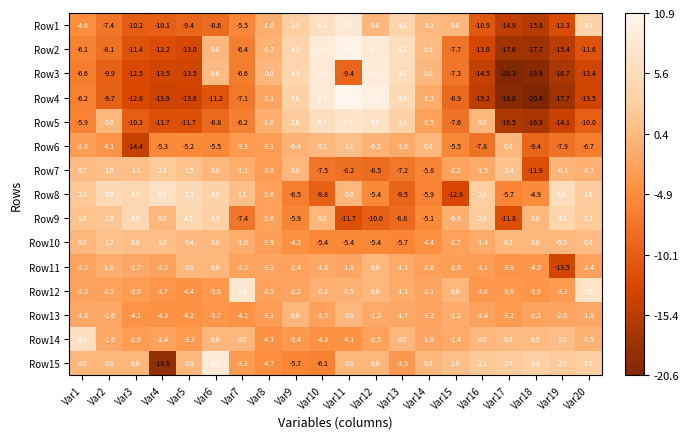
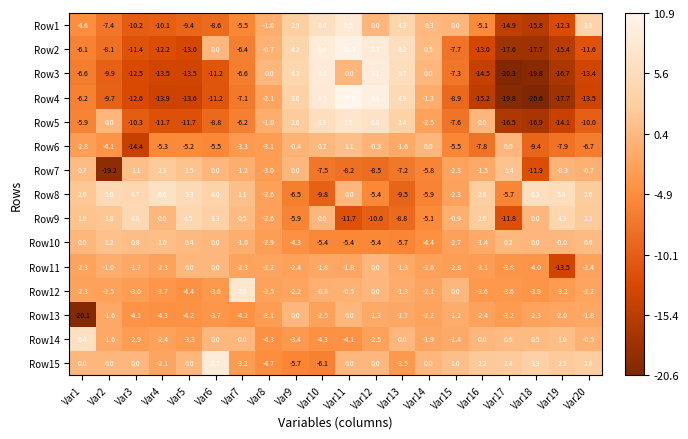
  {
    "Row1": {
      "Var1": -4.6,
      "Var2": -7.4,
      "Var3": -10.2,
      "Var4": -10.1,
      "Var5": -9.4,
      "Var6": -8.6,
      "Var7": -5.5,
      "Var8": -1.0,
      "Var9": 2.9,
      "Var10": 6.4,
      "Var12": 0.0,
      "Var13": 4.3,
      "Var14": 0.3,
      "Var15": 0.0,
-     "Var16": -10.9,
+     "Var16": -5.1,
      "Var17": -14.9,
      "Var18": -15.8,
      "Var19": -12.3,
      "Var20": 3.8
    },
    "Row3": {
      "Var1": -6.6,
      "Var2": -9.9,
      "Var3": -12.5,
      "Var4": -13.5,
      "Var5": -13.5,
-     "Var6": 0.6,
+     "Var6": -11.2,
      "Var7": -6.6,
      "Var8": 0.0,
      "Var9": 4.3,
-     "Var11": -9.4,
+     "Var11": 0.0,
      "Var13": 5.7,
      "Var14": 0.0,
      "Var15": -7.3,
      "Var16": -14.5,
      "Var17": -20.3,
      "Var18": -19.8,
      "Var19": -16.7,
      "Var20": -13.4
    },
    "Row7": {
      "Var1": 0.7,
-     "Var2": 1.0,
+     "Var2": -19.2,
      "Var3": 1.1,
      "Var4": 2.3,
      "Var5": 1.5,
      "Var6": 0.0,
      "Var7": -1.2,
      "Var8": -3.0,
      "Var9": 0.0,
      "Var10": -7.5,
      "Var11": -8.2,
      "Var12": -8.5,
      "Var13": -7.2,
      "Var14": -5.8,
      "Var15": -2.3,
      "Var16": -1.5,
      "Var17": 1.4,
      "Var18": -11.9,
      "Var19": -0.3,
      "Var20": -0.7
    },
    "Row8": {
      "Var1": 2.0,
      "Var2": 5.0,
      "Var3": 4.7,
      "Var4": 6.6,
      "Var5": 5.3,
      "Var6": 4.0,
      "Var7": 1.1,
      "Var8": -2.6,
      "Var9": -6.5,
      "Var10": -9.8,
      "Var11": 0.0,
      "Var12": -5.4,
      "Var13": -9.5,
      "Var14": -5.9,
-     "Var15": -12.8,
+     "Var15": -2.3,
      "Var16": 2.8,
      "Var17": -5.7,
-     "Var18": -4.9,
+     "Var18": 6.3,
      "Var19": 5.8,
      "Var20": 2.6
    },
    "Row9": {
      "Var1": 1.6,
      "Var2": 1.8,
      "Var3": 4.8,
      "Var4": 0.0,
      "Var5": 4.5,
      "Var6": 3.3,
-     "Var7": -7.4,
+     "Var7": 0.5,
      "Var8": -2.6,
      "Var9": -5.9,
      "Var10": 0.0,
      "Var11": -11.7,
      "Var12": -10.0,
      "Var13": -8.8,
      "Var14": -5.1,
      "Var15": -0.9,
      "Var16": 2.6,
      "Var17": -11.8,
      "Var18": 0.0,
      "Var19": 4.3,
      "Var20": 2.3
    },
    "Row12": {
      "Var1": -2.3,
      "Var2": -2.5,
      "Var3": -3.0,
      "Var4": -3.7,
      "Var5": -4.4,
      "Var6": -3.6,
      "Var8": -2.5,
      "Var9": -2.2,
      "Var10": -0.8,
      "Var11": -0.5,
      "Var12": 0.0,
      "Var13": -1.3,
      "Var14": -2.1,
      "Var15": 0.0,
      "Var16": -3.6,
      "Var17": -3.6,
      "Var18": -3.9,
      "Var19": -3.2,
-     "Var20": 7.0
+     "Var20": -2.2
    },
    "Row13": {
-     "Var1": -1.8,
+     "Var1": -20.1,
      "Var2": -1.6,
      "Var3": -4.1,
      "Var4": -4.3,
      "Var5": -4.2,
      "Var6": -3.7,
      "Var7": -4.2,
      "Var8": -3.1,
      "Var9": 0.0,
      "Var10": -2.5,
      "Var11": 0.0,
      "Var12": -1.3,
      "Var13": -1.7,
      "Var14": -2.2,
      "Var15": -1.2,
      "Var16": -2.4,
      "Var17": -3.2,
      "Var18": -2.3,
      "Var19": -2.0,
      "Var20": -1.8
    },
    "Row15": {
      "Var1": 0.0,
      "Var2": 0.0,
      "Var3": 0.0,
-     "Var4": -18.8,
+     "Var4": -2.1,
      "Var5": 0.0,
      "Var7": -3.2,
      "Var8": -4.7,
      "Var9": -5.7,
      "Var10": -6.1,
      "Var11": 0.0,
      "Var12": 0.0,
      "Var13": -3.5,
      "Var14": 0.0,
      "Var15": 1.0,
      "Var16": 2.2,
      "Var17": 2.4,
      "Var18": 3.3,
      "Var19": 2.5,
      "Var20": 2.8
    }
  }
